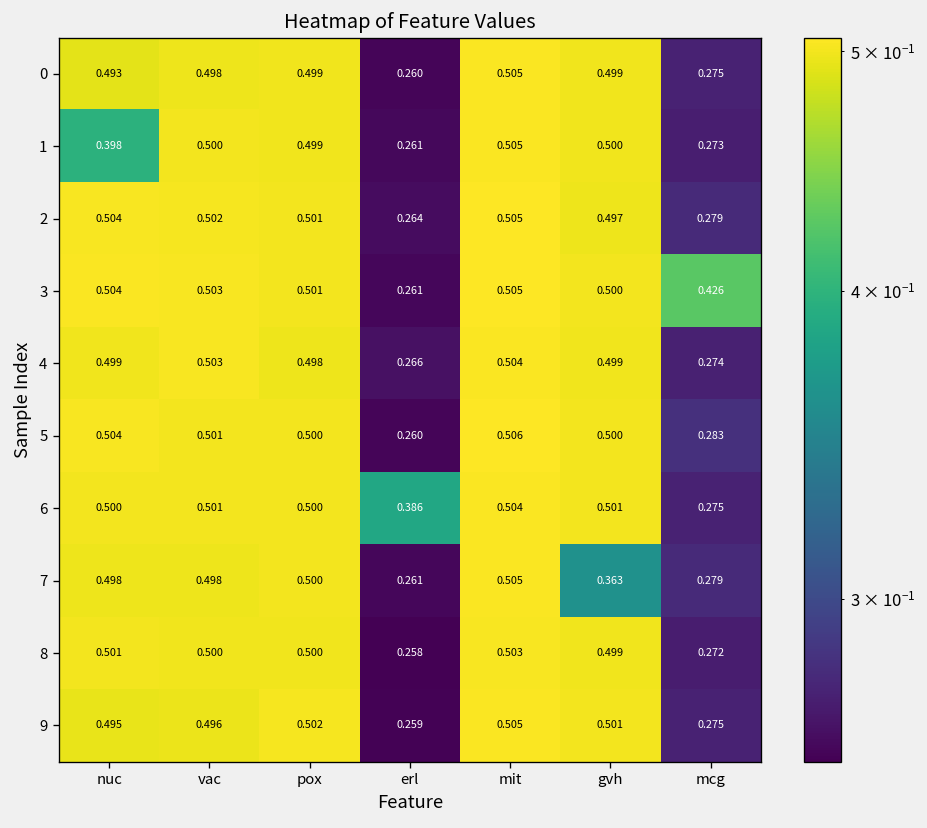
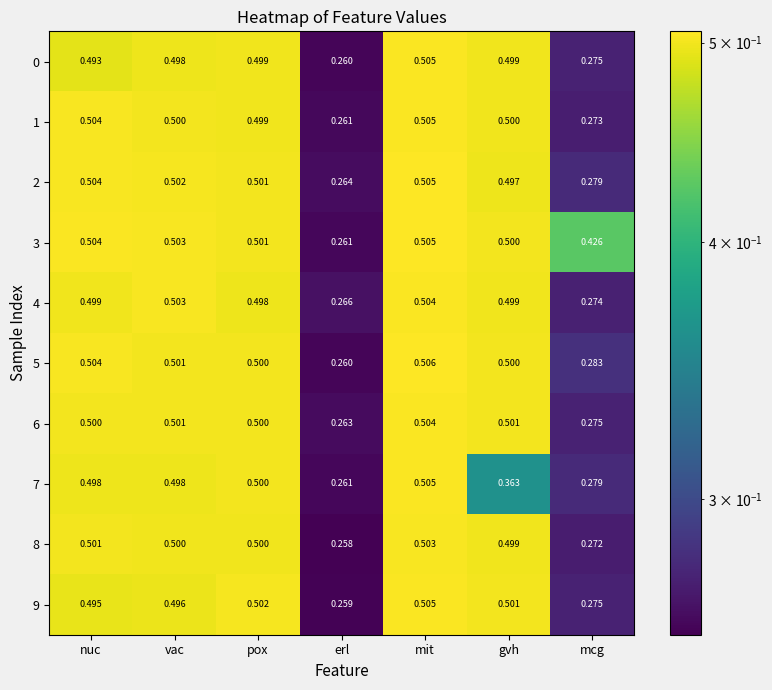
  {
    "0": {
      "nuc": 0.493,
      "vac": 0.498,
      "pox": 0.499,
      "erl": 0.260,
      "mit": 0.505,
      "gvh": 0.499,
      "mcg": 0.275
    },
    "1": {
-     "nuc": 0.398,
+     "nuc": 0.504,
      "vac": 0.500,
      "pox": 0.499,
      "erl": 0.261,
      "mit": 0.505,
      "gvh": 0.500,
      "mcg": 0.273
    },
    "2": {
      "nuc": 0.504,
      "vac": 0.502,
      "pox": 0.501,
      "erl": 0.264,
      "mit": 0.505,
      "gvh": 0.497,
      "mcg": 0.279
    },
    "3": {
      "nuc": 0.504,
      "vac": 0.503,
      "pox": 0.501,
      "erl": 0.261,
      "mit": 0.505,
      "gvh": 0.500,
      "mcg": 0.426
    },
    "4": {
      "nuc": 0.499,
      "vac": 0.503,
      "pox": 0.498,
      "erl": 0.266,
      "mit": 0.504,
      "gvh": 0.499,
      "mcg": 0.274
    },
    "5": {
      "nuc": 0.504,
      "vac": 0.501,
      "pox": 0.500,
      "erl": 0.260,
      "mit": 0.506,
      "gvh": 0.500,
      "mcg": 0.283
    },
    "6": {
      "nuc": 0.500,
      "vac": 0.501,
      "pox": 0.500,
-     "erl": 0.386,
+     "erl": 0.263,
      "mit": 0.504,
      "gvh": 0.501,
      "mcg": 0.275
    },
    "7": {
      "nuc": 0.498,
      "vac": 0.498,
      "pox": 0.500,
      "erl": 0.261,
      "mit": 0.505,
      "gvh": 0.363,
      "mcg": 0.279
    },
    "8": {
      "nuc": 0.501,
      "vac": 0.500,
      "pox": 0.500,
      "erl": 0.258,
      "mit": 0.503,
      "gvh": 0.499,
      "mcg": 0.272
    },
    "9": {
      "nuc": 0.495,
      "vac": 0.496,
      "pox": 0.502,
      "erl": 0.259,
      "mit": 0.505,
      "gvh": 0.501,
      "mcg": 0.275
    }
  }
